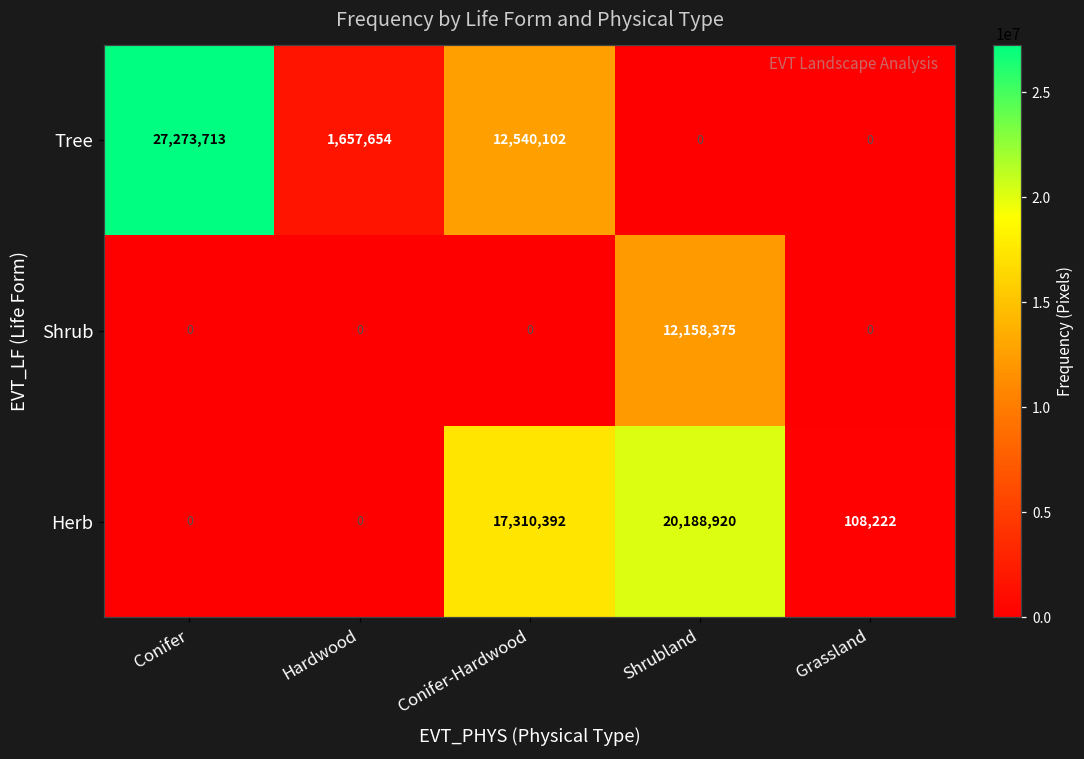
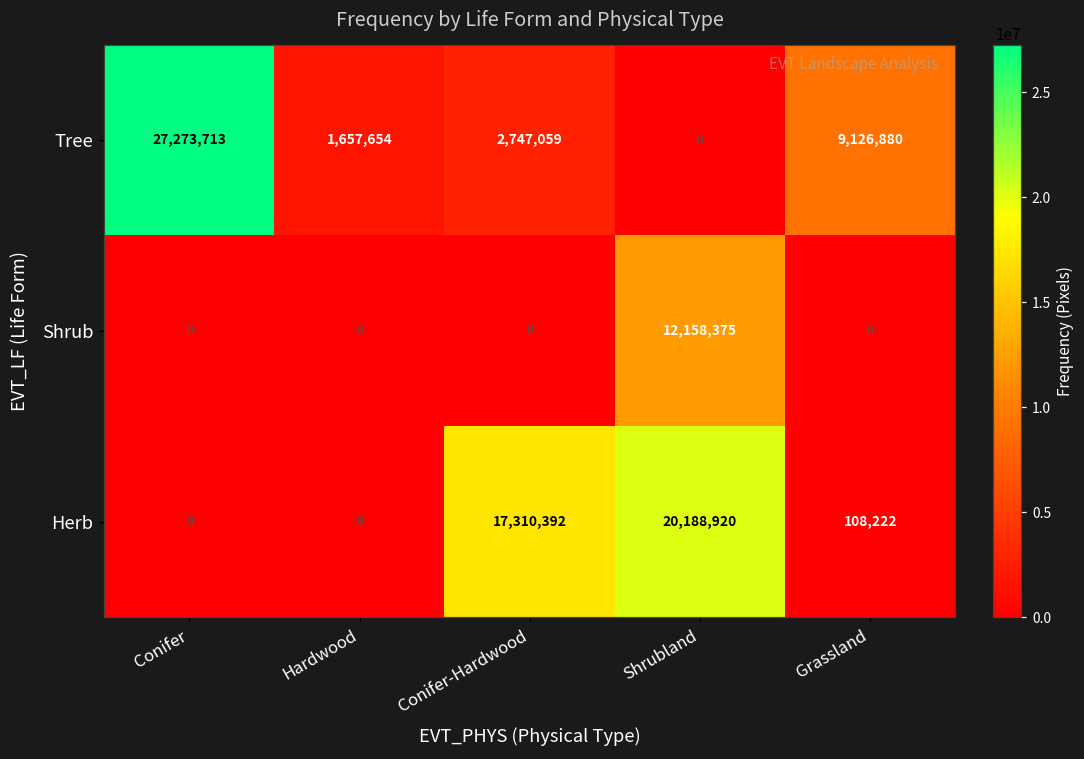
  {
    "Tree": {
      "Conifer": "27,273,713",
      "Hardwood": "1,657,654",
-     "Conifer-Hardwood": "12,540,102",
+     "Conifer-Hardwood": "2,747,059",
      "Shrubland": "0",
-     "Grassland": "0"
+     "Grassland": "9,126,880"
    },
    "Shrub": {
      "Conifer": "0",
      "Hardwood": "0",
      "Conifer-Hardwood": "0",
      "Shrubland": "12,158,375",
      "Grassland": "0"
    },
    "Herb": {
      "Conifer": "0",
      "Hardwood": "0",
      "Conifer-Hardwood": "17,310,392",
      "Shrubland": "20,188,920",
      "Grassland": "108,222"
    }
  }
